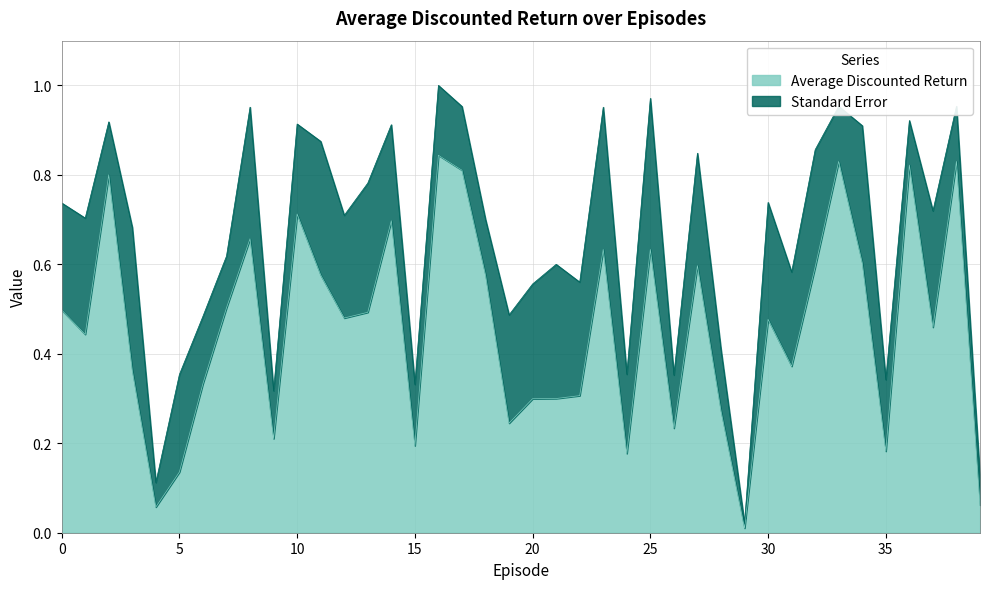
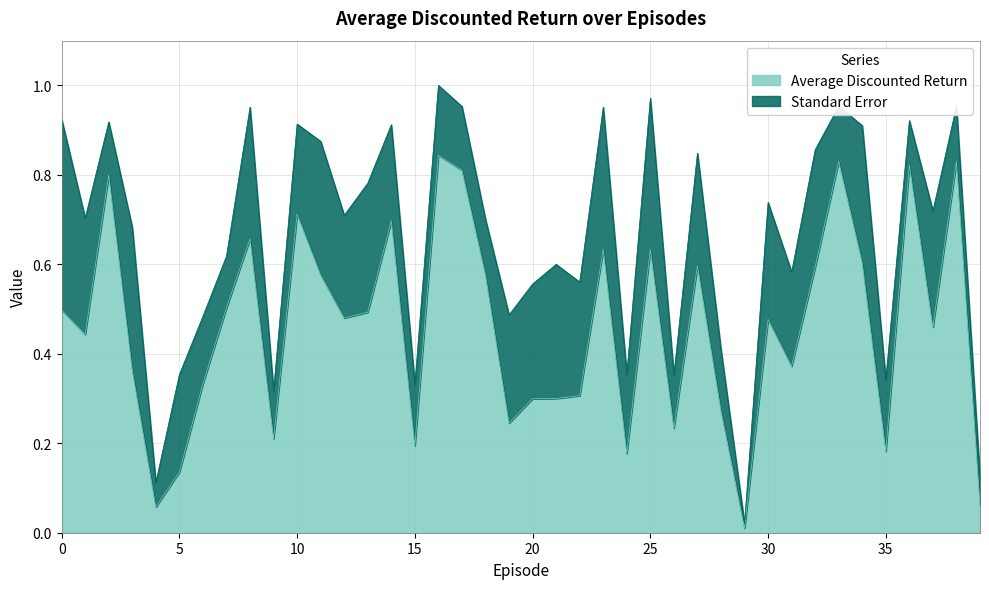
  {
    "Average Discounted Return": {
      "0": 0.50,
      "5": 0.14,
      "10": 0.71,
      "15": 0.19,
      "20": 0.30,
      "25": 0.63,
      "30": 0.48,
      "35": 0.18
    },
    "Standard Error": {
-     "0": 0.24,
+     "0": 0.43,
      "5": 0.22,
      "10": 0.20,
      "15": 0.14,
      "20": 0.26,
      "25": 0.34,
      "30": 0.26,
      "35": 0.16
    }
  }
